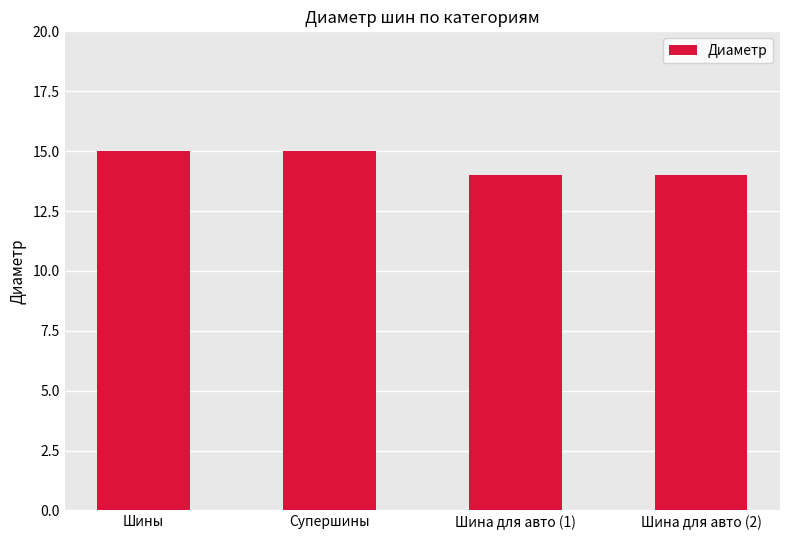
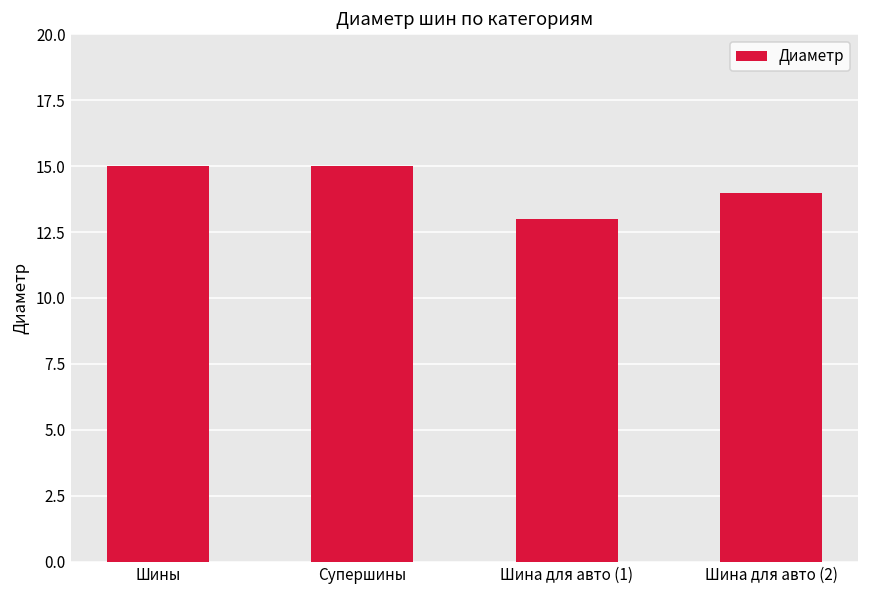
  {
    "Шины": 15,
    "Супершины": 15,
-   "Шина для авто (1)": 14,
+   "Шина для авто (1)": 13,
    "Шина для авто (2)": 14
  }
